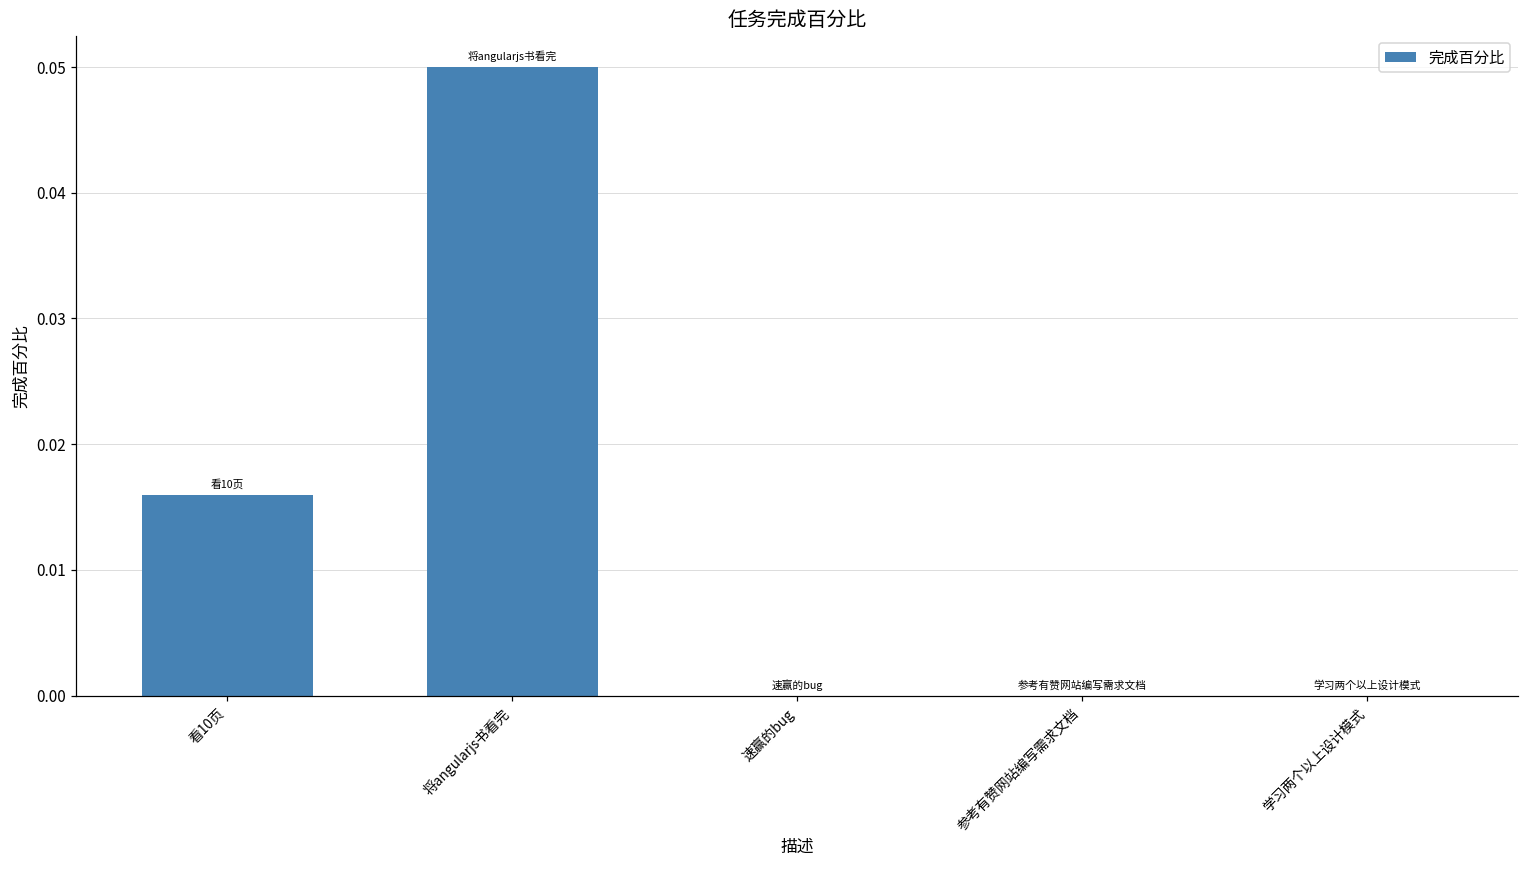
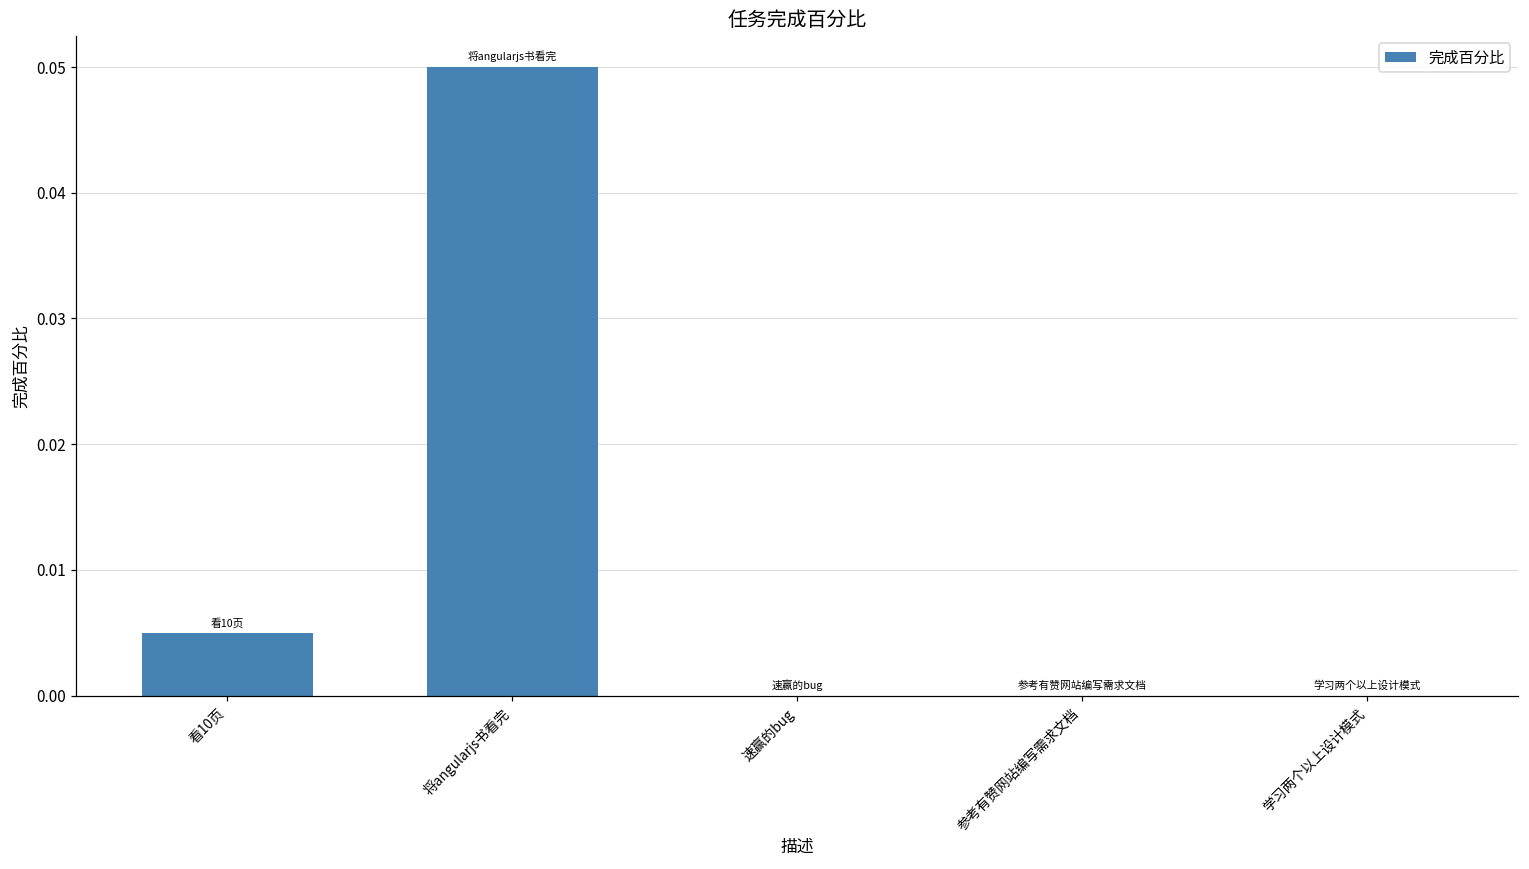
  {
-   "看10页": 0.016,
+   "看10页": 0.005,
    "将angularjs书看完": 0.050,
    "速赢的bug": 0.000,
    "参考有赞网站编写需求文档": 0.000,
    "学习两个以上设计模式": 0.000
  }
